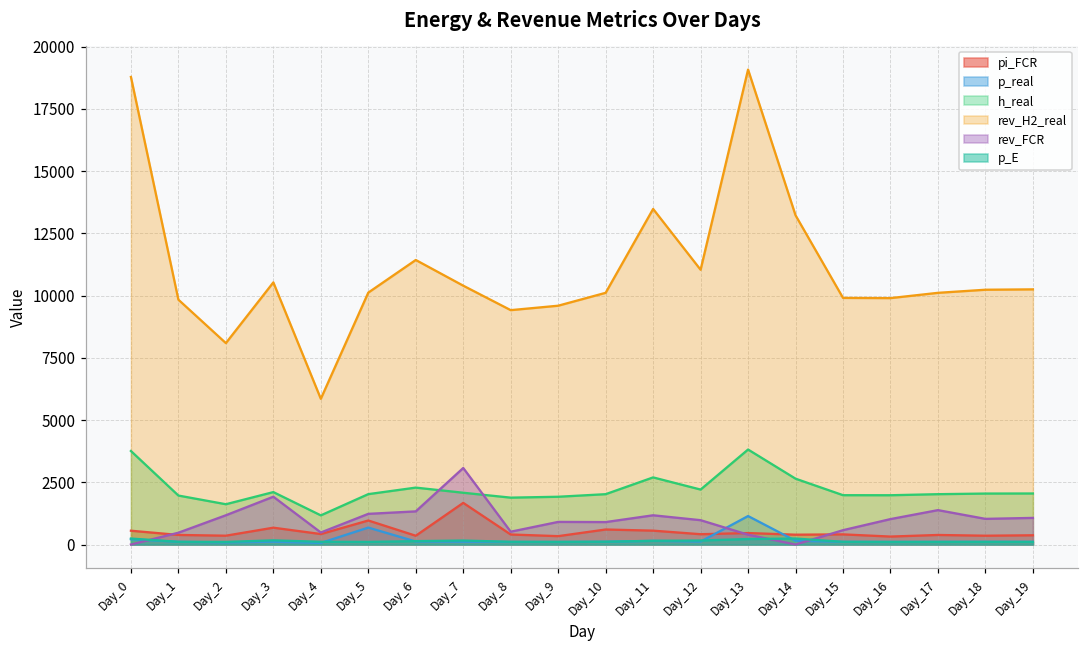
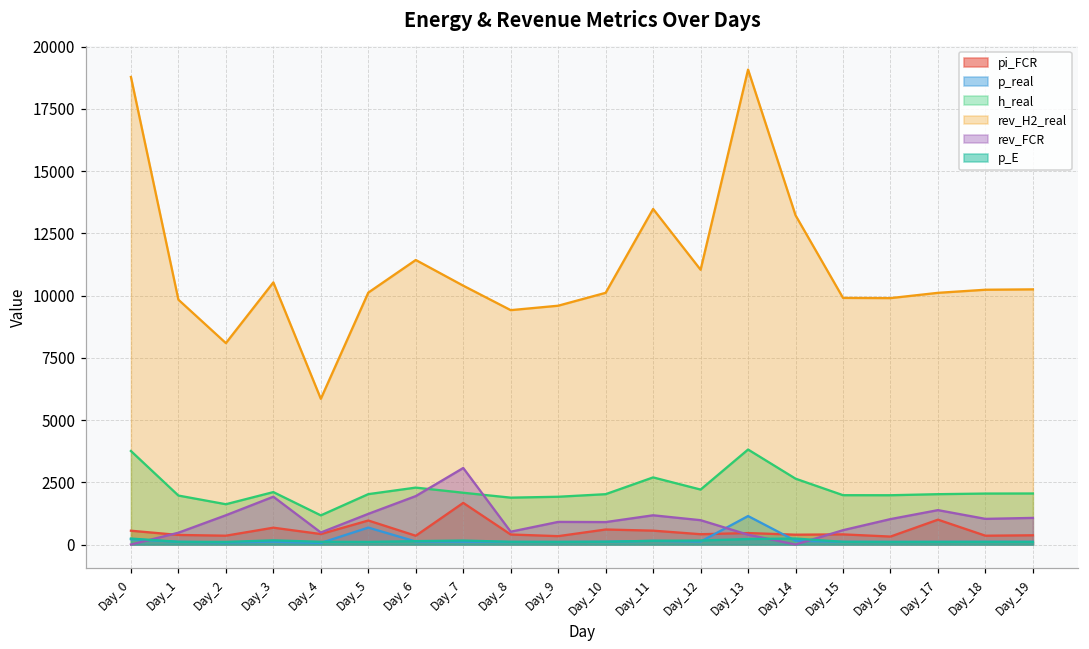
  {
    "pi_FCR": {
      "Day_0": 600,
      "Day_2": 400,
      "Day_3": 700,
      "Day_5": 1000,
      "Day_6": 400,
      "Day_7": 1700,
      "Day_9": 300,
      "Day_10": 600,
      "Day_11": 600,
      "Day_12": 400,
      "Day_14": 400,
      "Day_15": 400,
      "Day_16": 300,
-     "Day_17": 400,
+     "Day_17": 1000,
      "Day_18": 400,
      "Day_19": 400
    },
    "p_real": {
      "Day_5": 700,
      "Day_13": 1100
    },
    "rev_H2_real": {
      "Day_0": 18800,
      "Day_1": 9800,
      "Day_2": 8100,
      "Day_3": 10500,
      "Day_4": 5900,
      "Day_5": 10100,
      "Day_6": 11400,
      "Day_7": 10400,
      "Day_8": 9400,
      "Day_9": 9600,
      "Day_10": 10100,
      "Day_11": 13500,
      "Day_12": 11000,
      "Day_13": 19100,
      "Day_14": 13200,
      "Day_15": 9900,
      "Day_16": 9900,
      "Day_17": 10100,
      "Day_18": 10200,
      "Day_19": 10200
    },
    "rev_FCR": {
      "Day_0": 0,
      "Day_2": 1200,
      "Day_3": 1900,
      "Day_5": 1200,
-     "Day_6": 1300,
+     "Day_6": 1900,
      "Day_7": 3100,
      "Day_9": 900,
      "Day_10": 900,
      "Day_11": 1200,
      "Day_12": 1000,
      "Day_14": 0,
      "Day_15": 600,
      "Day_16": 1000,
      "Day_17": 1400,
      "Day_18": 1000,
      "Day_19": 1100
    }
  }
